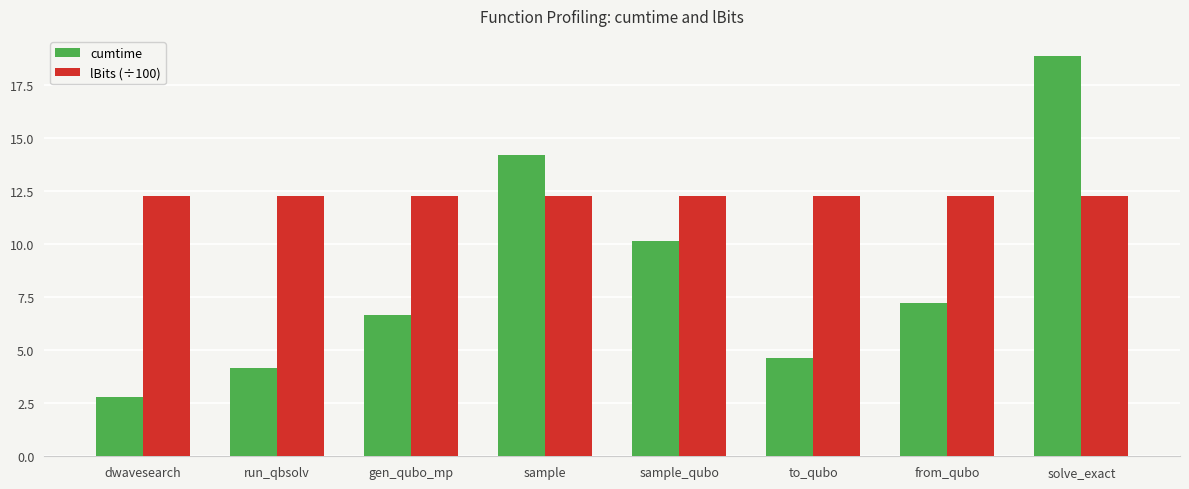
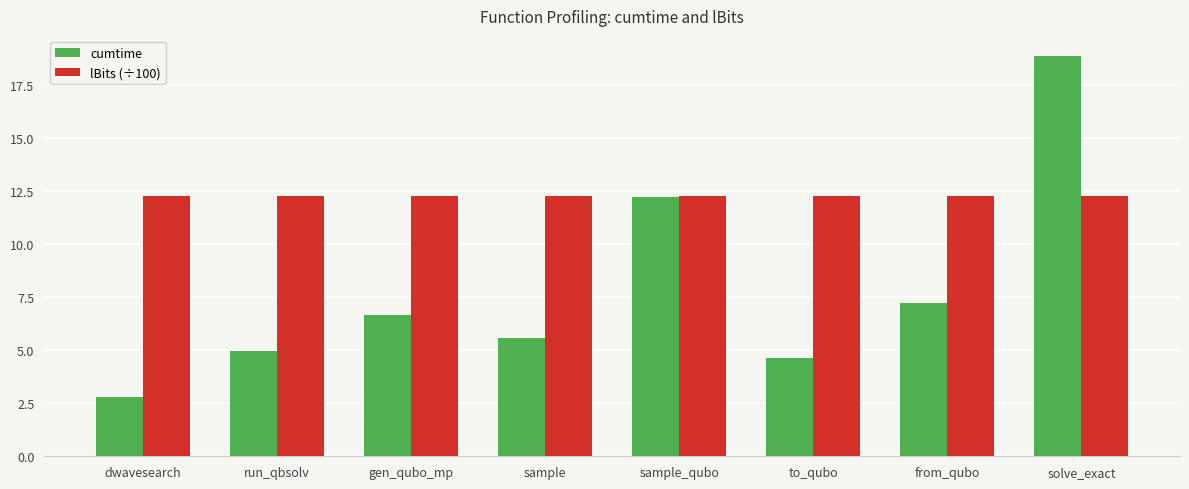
  {
    "cumtime": {
      "dwavesearch": 2.8,
-     "run_qbsolv": 4.1,
+     "run_qbsolv": 5.0,
      "gen_qubo_mp": 6.7,
-     "sample": 14.2,
-     "sample_qubo": 10.1,
+     "sample": 5.6,
+     "sample_qubo": 12.2,
      "to_qubo": 4.7,
      "from_qubo": 7.2,
      "solve_exact": 18.9
    },
    "lBits (÷100)": {
      "dwavesearch": 12.3,
      "run_qbsolv": 12.3,
      "gen_qubo_mp": 12.3,
      "sample": 12.3,
      "sample_qubo": 12.3,
      "to_qubo": 12.3,
      "from_qubo": 12.3,
      "solve_exact": 12.3
    }
  }
